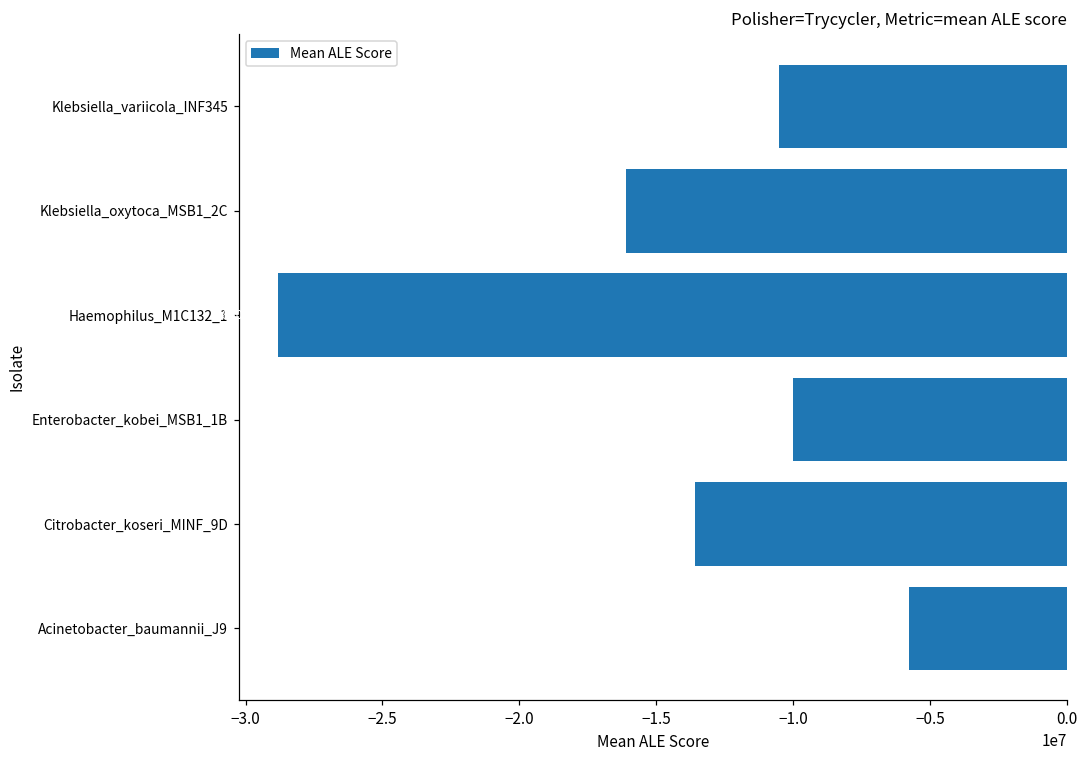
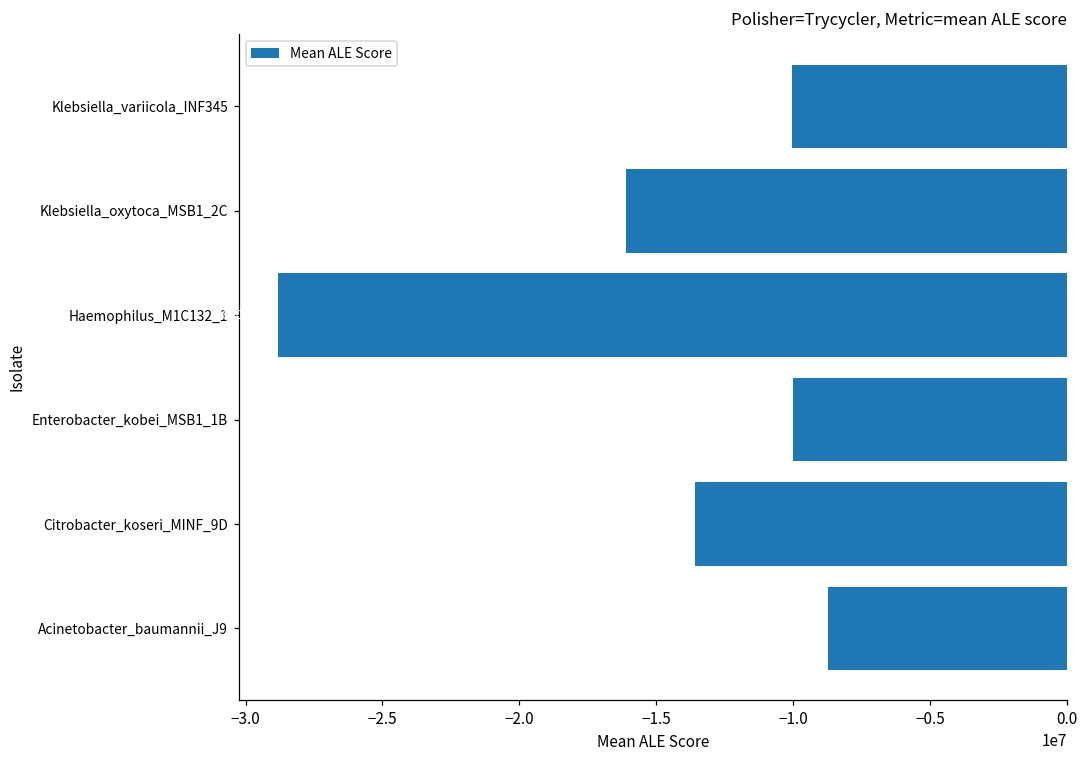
  {
-   "Klebsiella_variicola_INF345": -10500000,
+   "Klebsiella_variicola_INF345": -10000000,
    "Klebsiella_oxytoca_MSB1_2C": -16100000,
    "Haemophilus_M1C132_1": -28800000,
    "Enterobacter_kobei_MSB1_1B": -10000000,
    "Citrobacter_koseri_MINF_9D": -13600000,
-   "Acinetobacter_baumannii_J9": -5800000
+   "Acinetobacter_baumannii_J9": -8700000
  }
